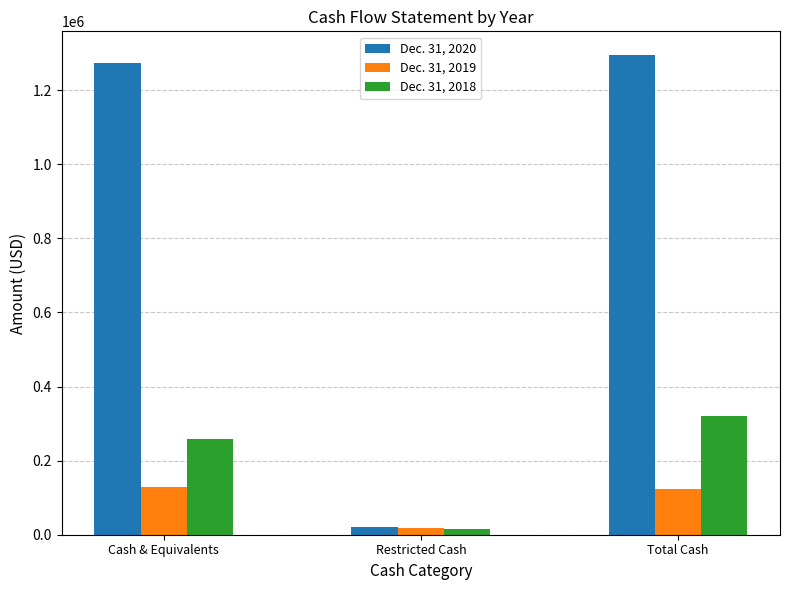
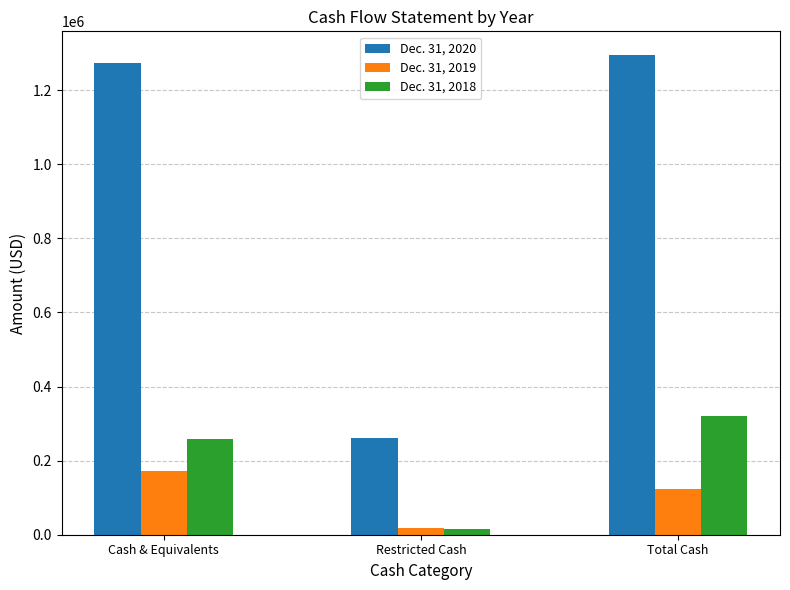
  {
    "Dec. 31, 2020": {
      "Cash & Equivalents": 1270000,
-     "Restricted Cash": 20000,
+     "Restricted Cash": 260000,
      "Total Cash": 1290000
    },
    "Dec. 31, 2019": {
-     "Cash & Equivalents": 130000,
+     "Cash & Equivalents": 170000,
      "Restricted Cash": 20000,
      "Total Cash": 120000
    },
    "Dec. 31, 2018": {
      "Cash & Equivalents": 260000,
      "Restricted Cash": 10000,
      "Total Cash": 320000
    }
  }
